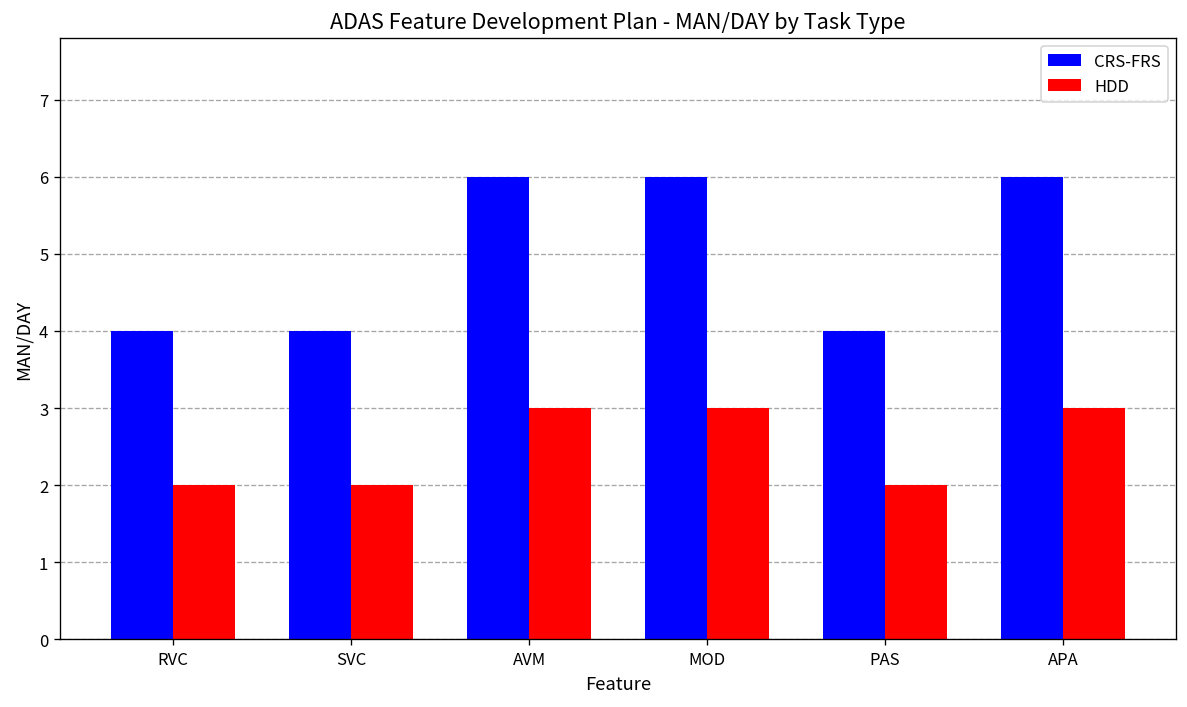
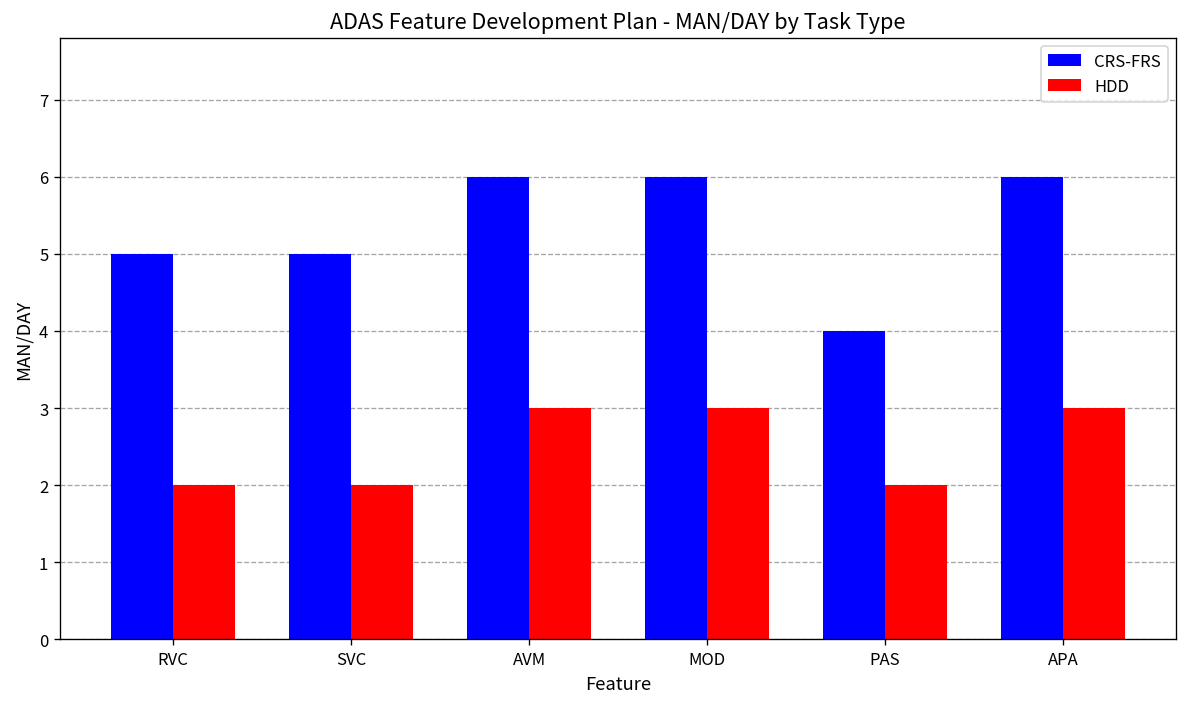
  {
    "CRS-FRS": {
-     "RVC": 4,
-     "SVC": 4,
+     "RVC": 5,
+     "SVC": 5,
      "AVM": 6,
      "MOD": 6,
      "PAS": 4,
      "APA": 6
    },
    "HDD": {
      "RVC": 2,
      "SVC": 2,
      "AVM": 3,
      "MOD": 3,
      "PAS": 2,
      "APA": 3
    }
  }
